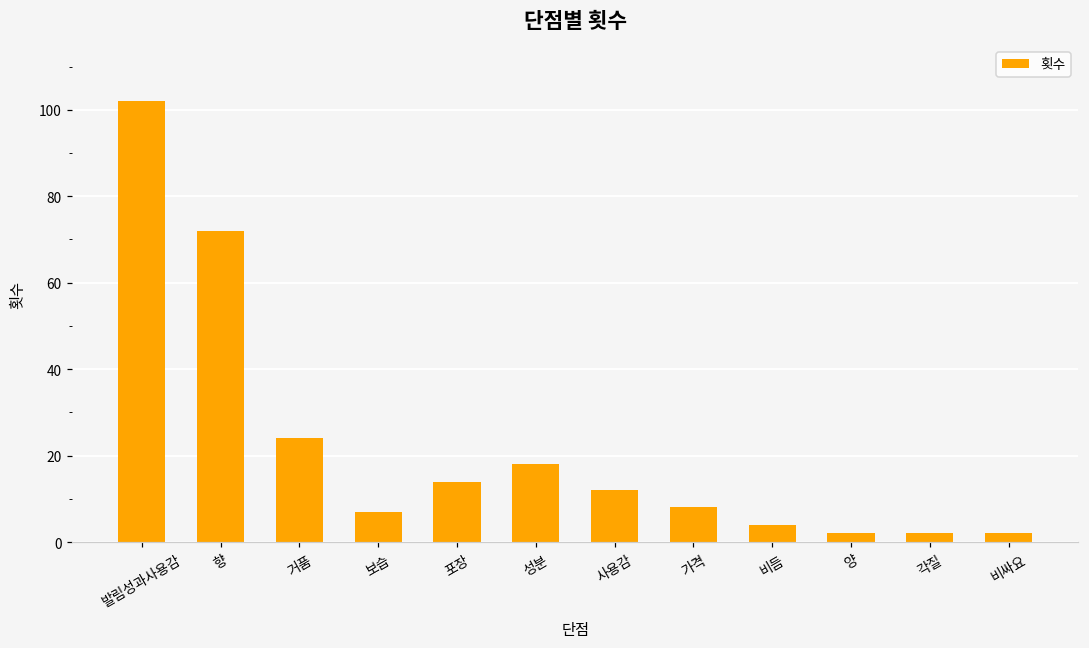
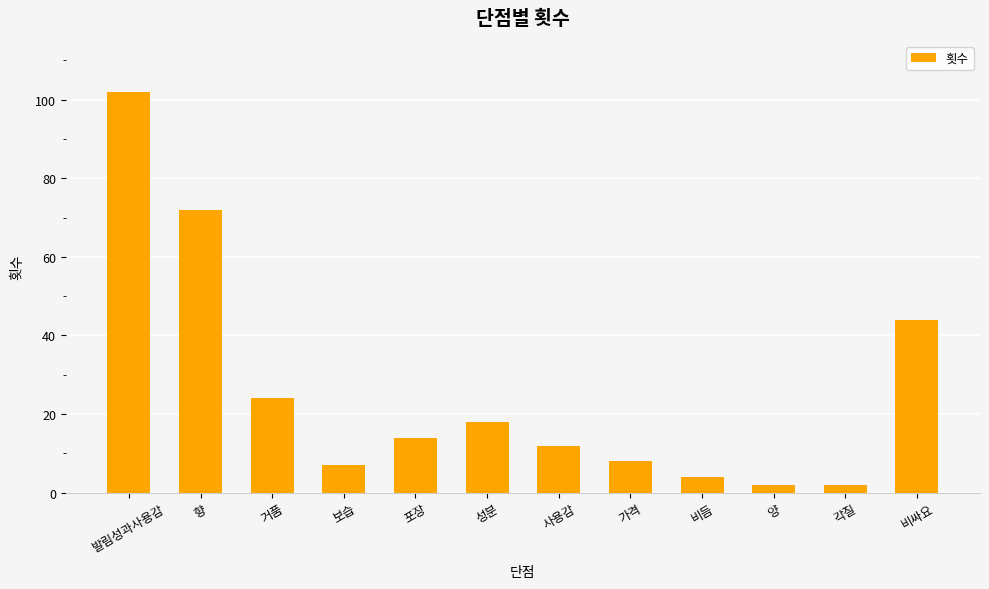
  {
    "발림성과사용감": 102,
    "향": 72,
    "거품": 24,
    "보습": 7,
    "포장": 14,
    "성분": 18,
    "사용감": 12,
    "가격": 8,
    "비듬": 4,
    "양": 2,
    "각질": 2,
-   "비싸요": 2
+   "비싸요": 44
  }
